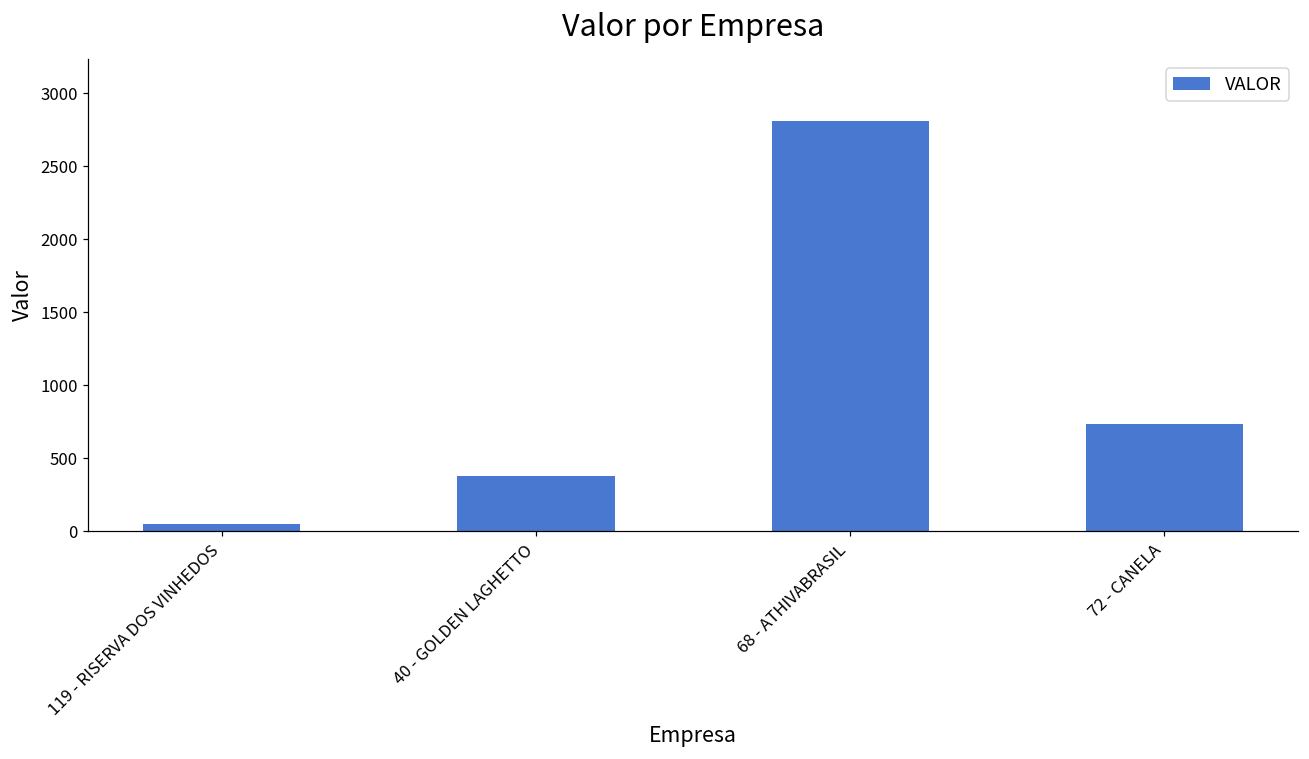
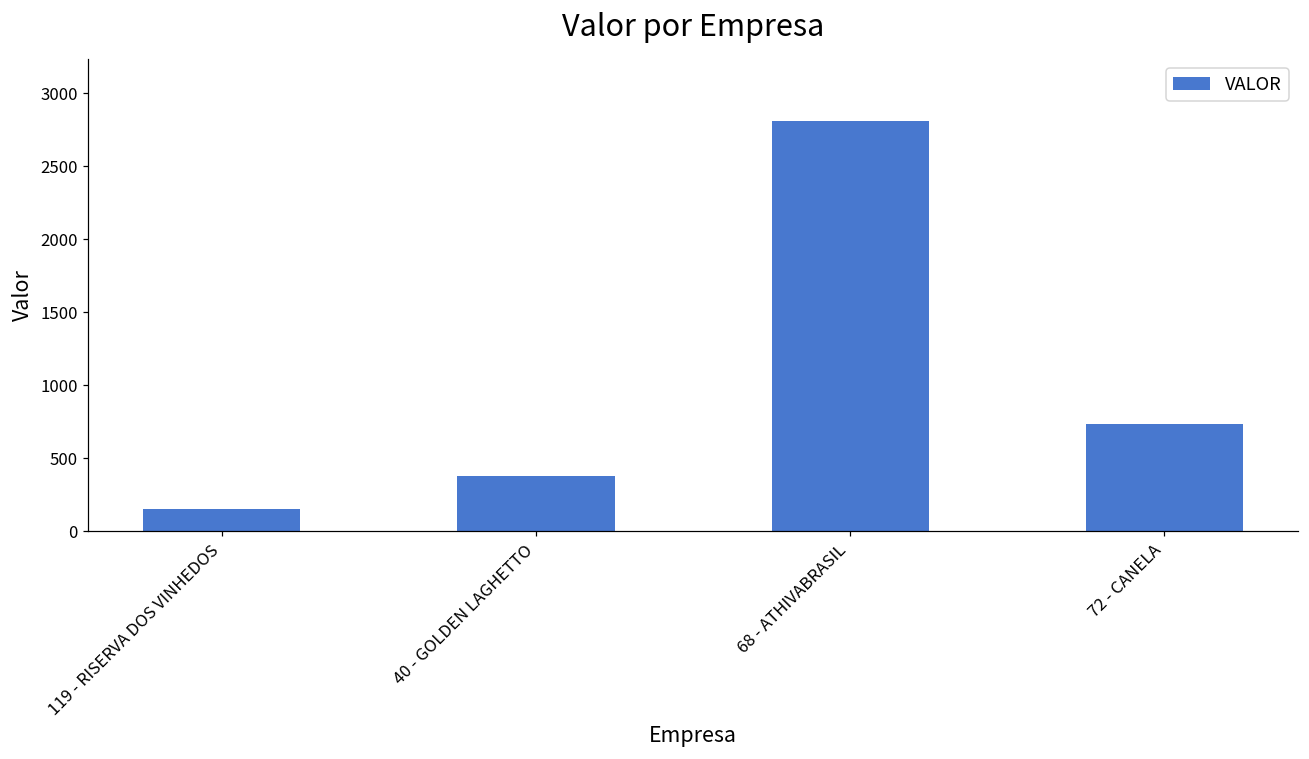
  {
-   "119 - RISERVA DOS VINHEDOS": 50,
+   "119 - RISERVA DOS VINHEDOS": 150,
    "40 - GOLDEN LAGHETTO": 380,
    "68 - ATHIVABRASIL": 2810,
    "72 - CANELA": 740
  }
